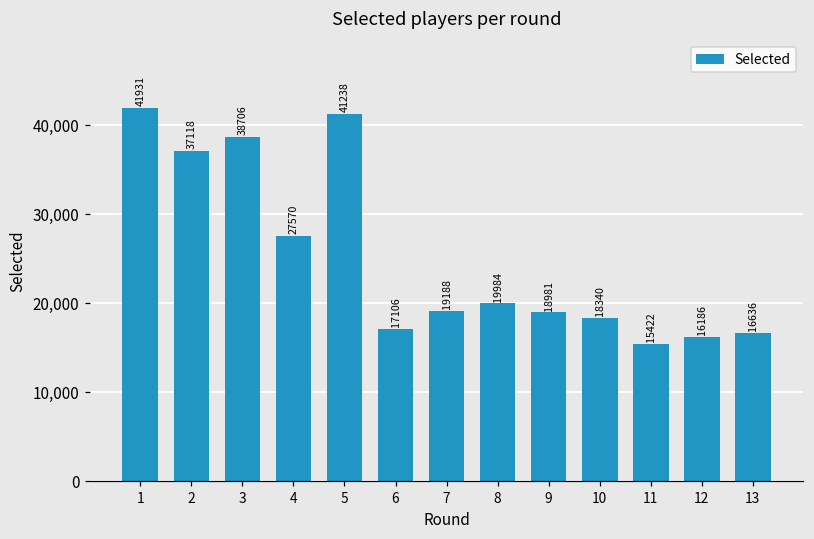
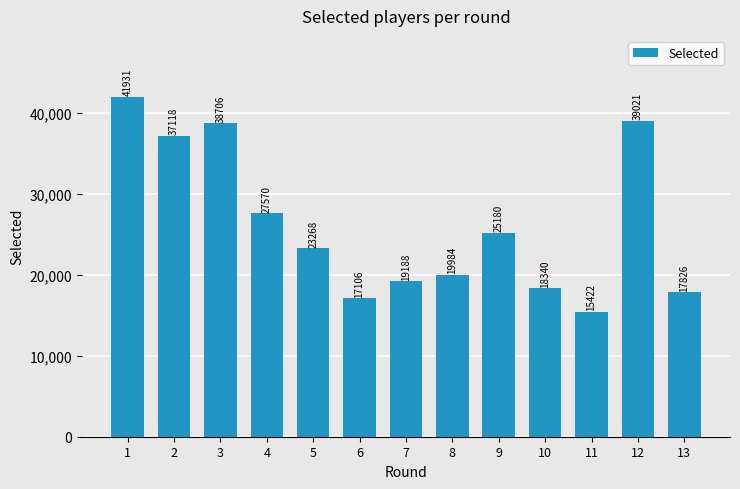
  {
    "1": 41931,
    "2": 37118,
    "3": 38706,
    "4": 27570,
-   "5": 41238,
+   "5": 23268,
    "6": 17106,
    "7": 19188,
    "8": 19984,
-   "9": 18981,
+   "9": 25180,
    "10": 18340,
    "11": 15422,
-   "12": 16186,
-   "13": 16636
+   "12": 39021,
+   "13": 17826
  }
